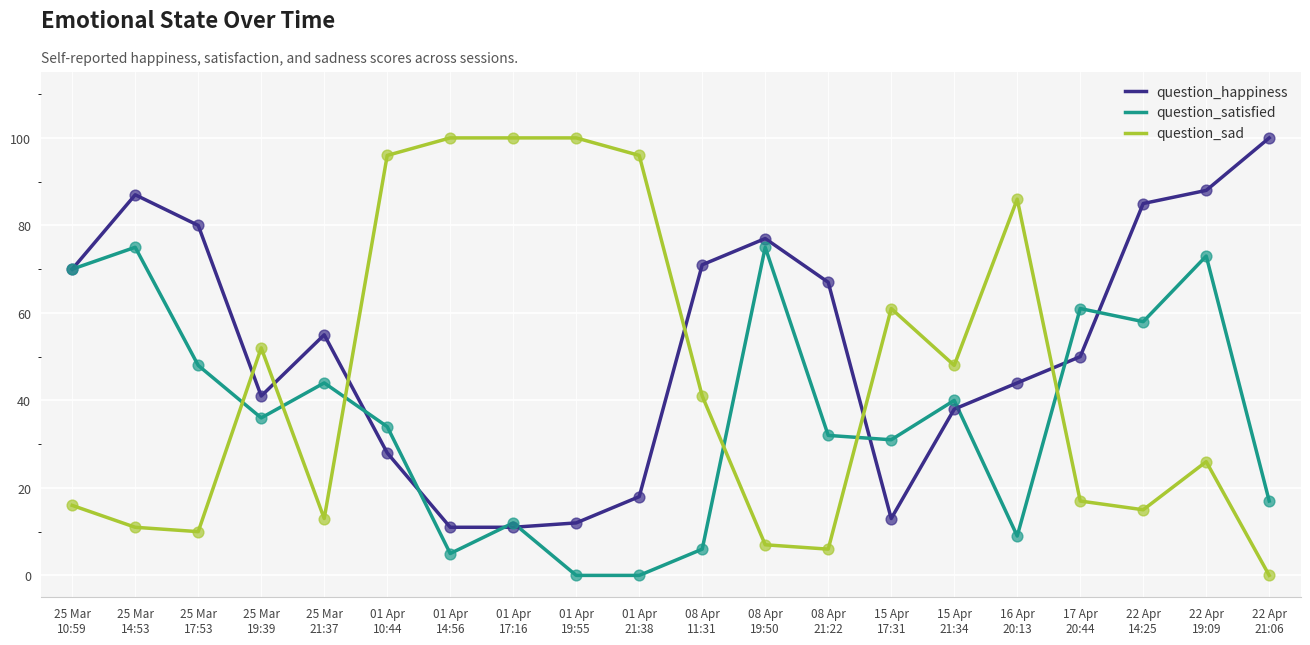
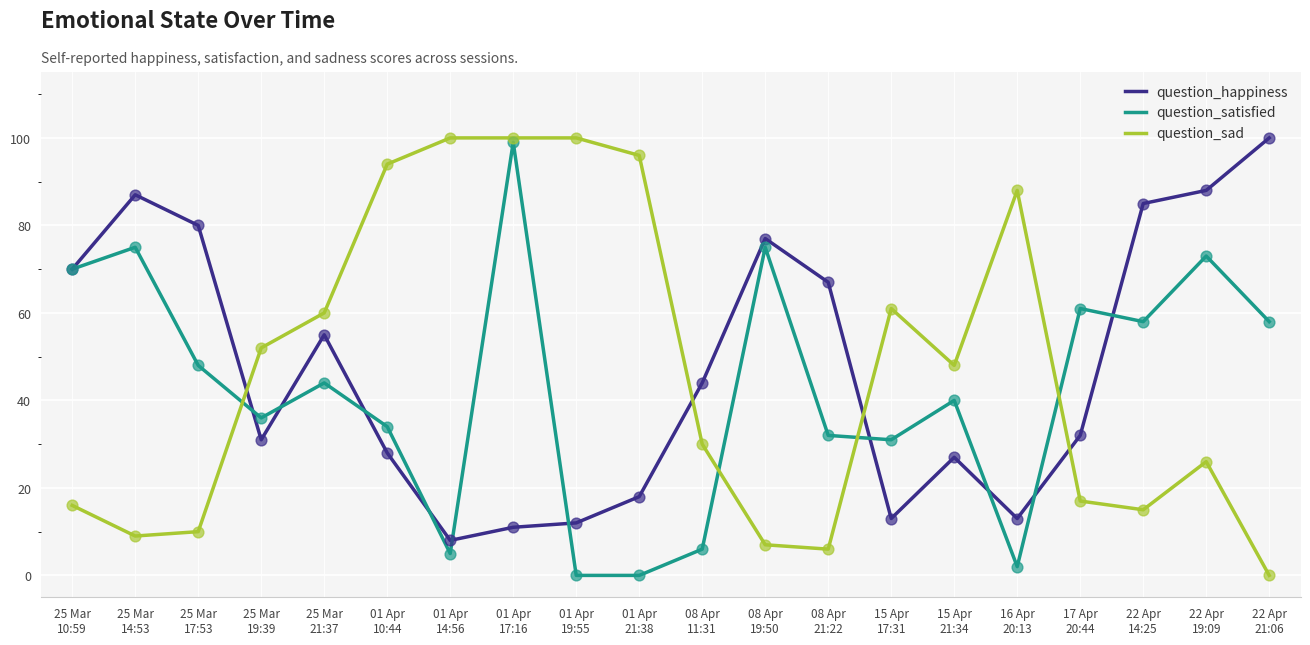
  {
    "question_happiness": {
      "25 Mar 14:53": 87,
      "25 Mar 17:53": 80,
-     "25 Mar 19:39": 41,
+     "25 Mar 19:39": 31,
      "25 Mar 21:37": 55,
      "01 Apr 10:44": 28,
-     "01 Apr 14:56": 11,
+     "01 Apr 14:56": 8,
      "01 Apr 17:16": 11,
      "01 Apr 19:55": 12,
      "01 Apr 21:38": 18,
-     "08 Apr 11:31": 71,
+     "08 Apr 11:31": 44,
      "08 Apr 19:50": 77,
      "08 Apr 21:22": 67,
      "15 Apr 17:31": 13,
-     "15 Apr 21:34": 38,
-     "16 Apr 20:13": 44,
-     "17 Apr 20:44": 50,
+     "15 Apr 21:34": 27,
+     "16 Apr 20:13": 13,
+     "17 Apr 20:44": 32,
      "22 Apr 14:25": 85,
      "22 Apr 19:09": 88,
      "22 Apr 21:06": 100
    },
    "question_satisfied": {
      "25 Mar 14:53": 75,
      "25 Mar 17:53": 48,
      "25 Mar 19:39": 36,
      "25 Mar 21:37": 44,
      "01 Apr 10:44": 34,
      "01 Apr 14:56": 5,
-     "01 Apr 17:16": 12,
+     "01 Apr 17:16": 99,
      "01 Apr 19:55": 0,
      "01 Apr 21:38": 0,
      "08 Apr 11:31": 6,
      "08 Apr 19:50": 75,
      "08 Apr 21:22": 32,
      "15 Apr 17:31": 31,
      "15 Apr 21:34": 40,
-     "16 Apr 20:13": 9,
+     "16 Apr 20:13": 2,
      "17 Apr 20:44": 61,
      "22 Apr 14:25": 58,
      "22 Apr 19:09": 73,
-     "22 Apr 21:06": 17
+     "22 Apr 21:06": 58
    },
    "question_sad": {
      "25 Mar 10:59": 16,
-     "25 Mar 14:53": 11,
+     "25 Mar 14:53": 9,
      "25 Mar 17:53": 10,
      "25 Mar 19:39": 52,
-     "25 Mar 21:37": 13,
-     "01 Apr 10:44": 96,
+     "25 Mar 21:37": 60,
+     "01 Apr 10:44": 94,
      "01 Apr 14:56": 100,
      "01 Apr 17:16": 100,
      "01 Apr 19:55": 100,
      "01 Apr 21:38": 96,
-     "08 Apr 11:31": 41,
+     "08 Apr 11:31": 30,
      "08 Apr 19:50": 7,
      "08 Apr 21:22": 6,
      "15 Apr 17:31": 61,
      "15 Apr 21:34": 48,
-     "16 Apr 20:13": 86,
+     "16 Apr 20:13": 88,
      "17 Apr 20:44": 17,
      "22 Apr 14:25": 15,
      "22 Apr 19:09": 26,
      "22 Apr 21:06": 0
    }
  }
